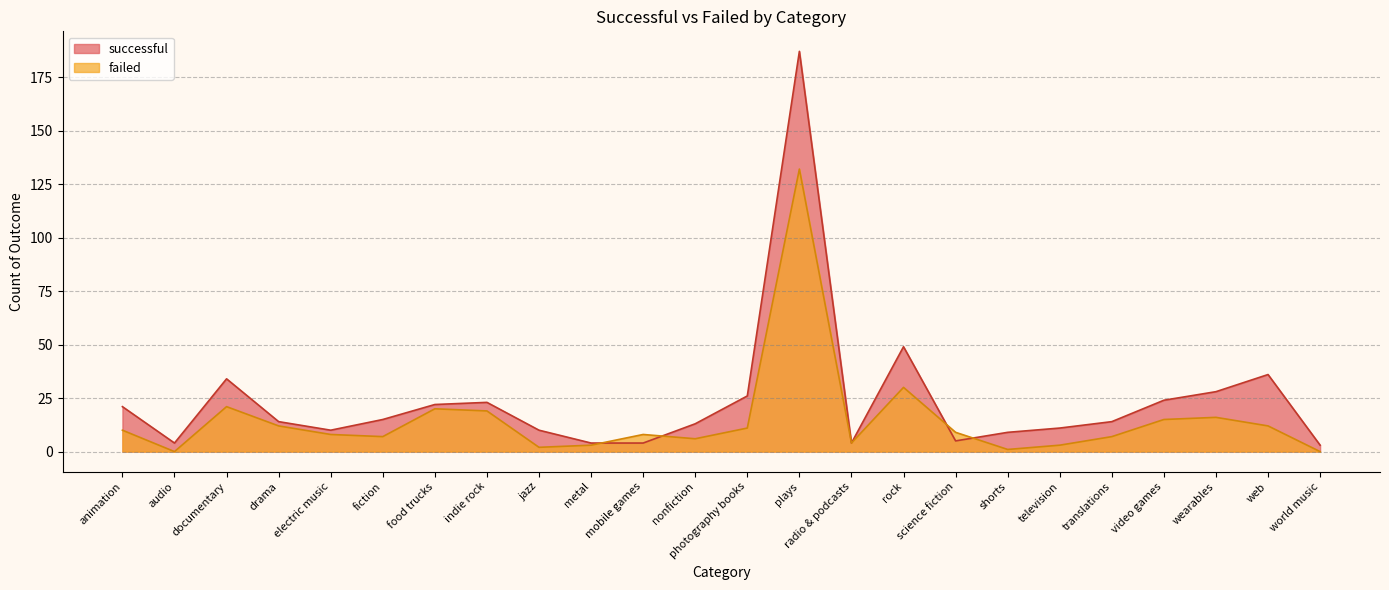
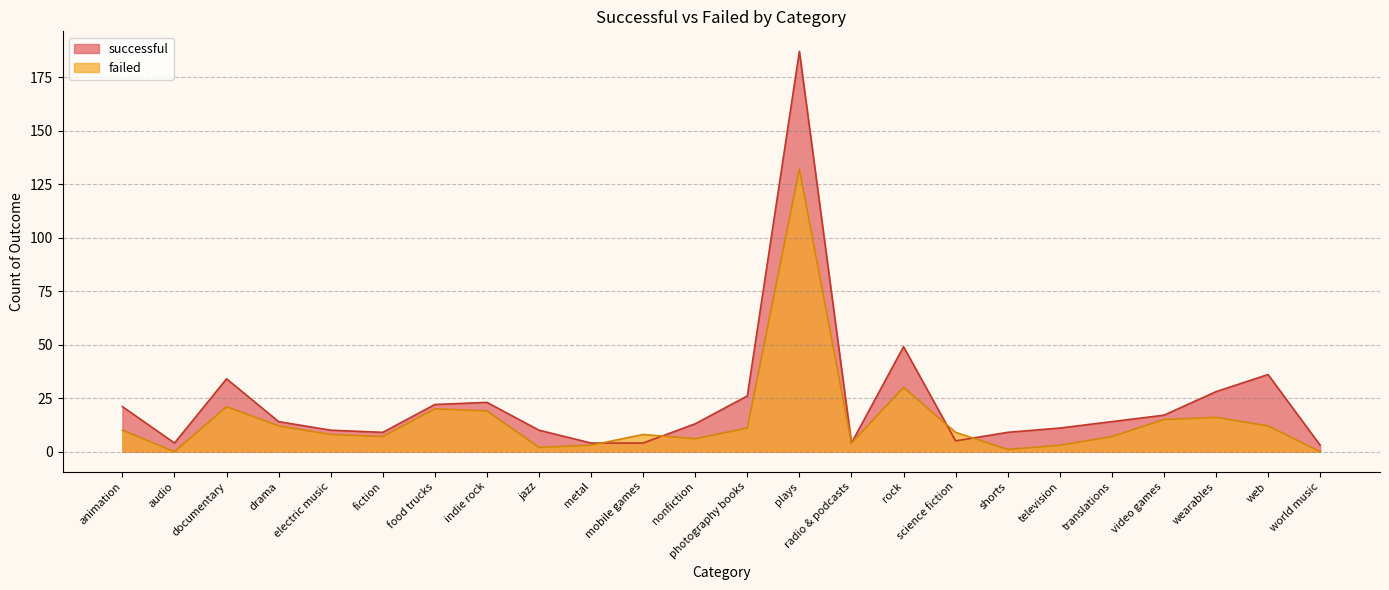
  {
    "successful": {
      "animation": 21,
      "audio": 4,
      "documentary": 34,
      "drama": 14,
      "electric music": 10,
-     "fiction": 15,
+     "fiction": 9,
      "food trucks": 22,
      "indie rock": 23,
      "jazz": 10,
      "mobile games": 4,
      "nonfiction": 13,
      "photography books": 26,
      "plays": 187,
      "rock": 49,
      "science fiction": 5,
      "shorts": 9,
      "television": 11,
      "translations": 14,
-     "video games": 24,
+     "video games": 17,
      "wearables": 28,
      "web": 36,
      "world music": 3
    },
    "failed": {
      "animation": 10,
      "audio": 0,
      "documentary": 21,
      "drama": 12,
      "electric music": 8,
      "fiction": 7,
      "food trucks": 20,
      "indie rock": 19,
      "jazz": 2,
      "mobile games": 8,
      "nonfiction": 6,
      "photography books": 11,
      "plays": 132,
      "rock": 30,
      "science fiction": 9,
      "shorts": 1,
      "television": 3,
      "translations": 7,
      "video games": 15,
      "wearables": 16,
      "web": 12,
      "world music": 0
    }
  }
